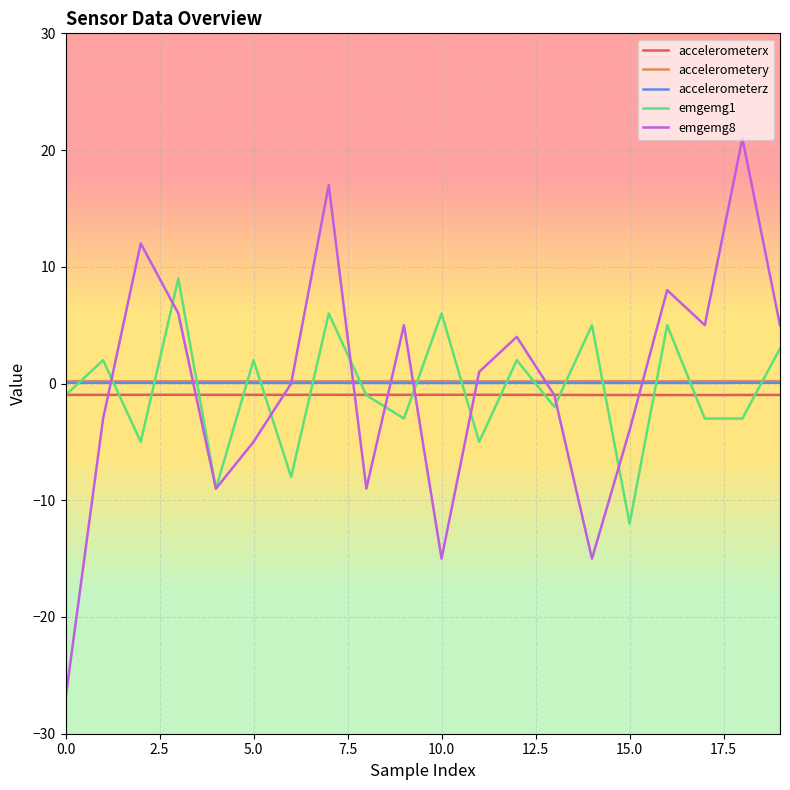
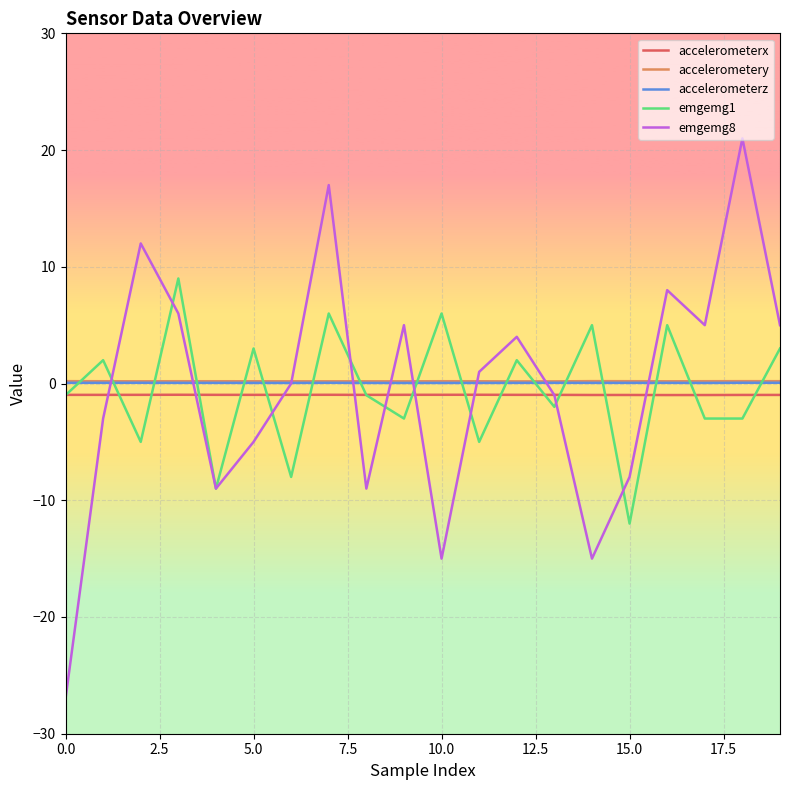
  {
    "emgemg1": {
-     "5.0": 2,
+     "5.0": 3,
      "10.0": 6,
      "15.0": -12
    },
    "emgemg8": {
      "0.0": -27,
      "5.0": -5,
      "10.0": -15,
-     "15.0": -4
+     "15.0": -8
    }
  }
